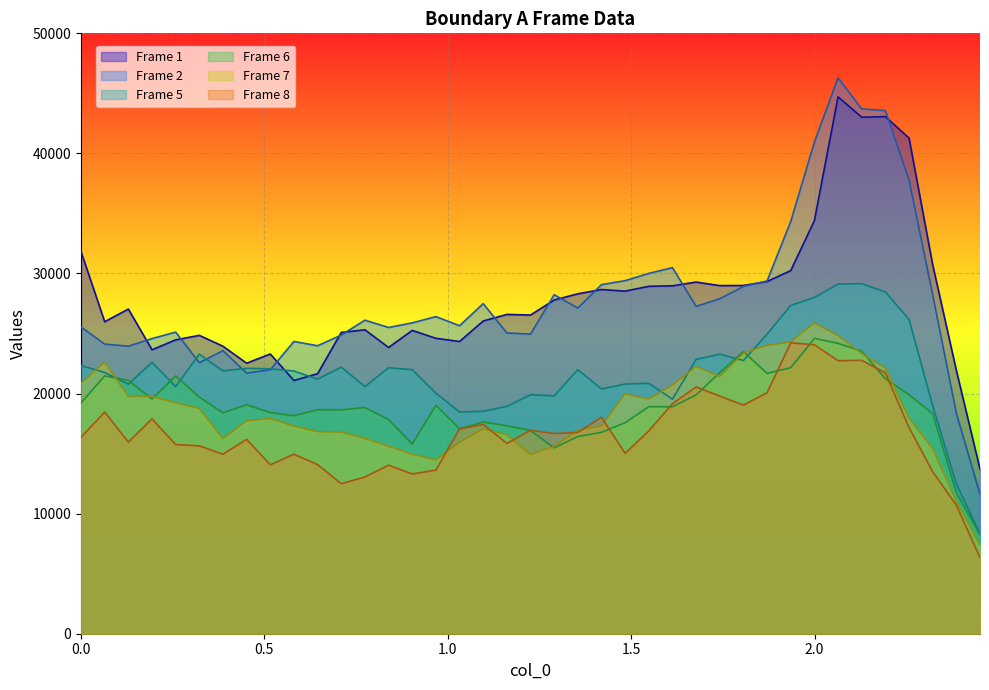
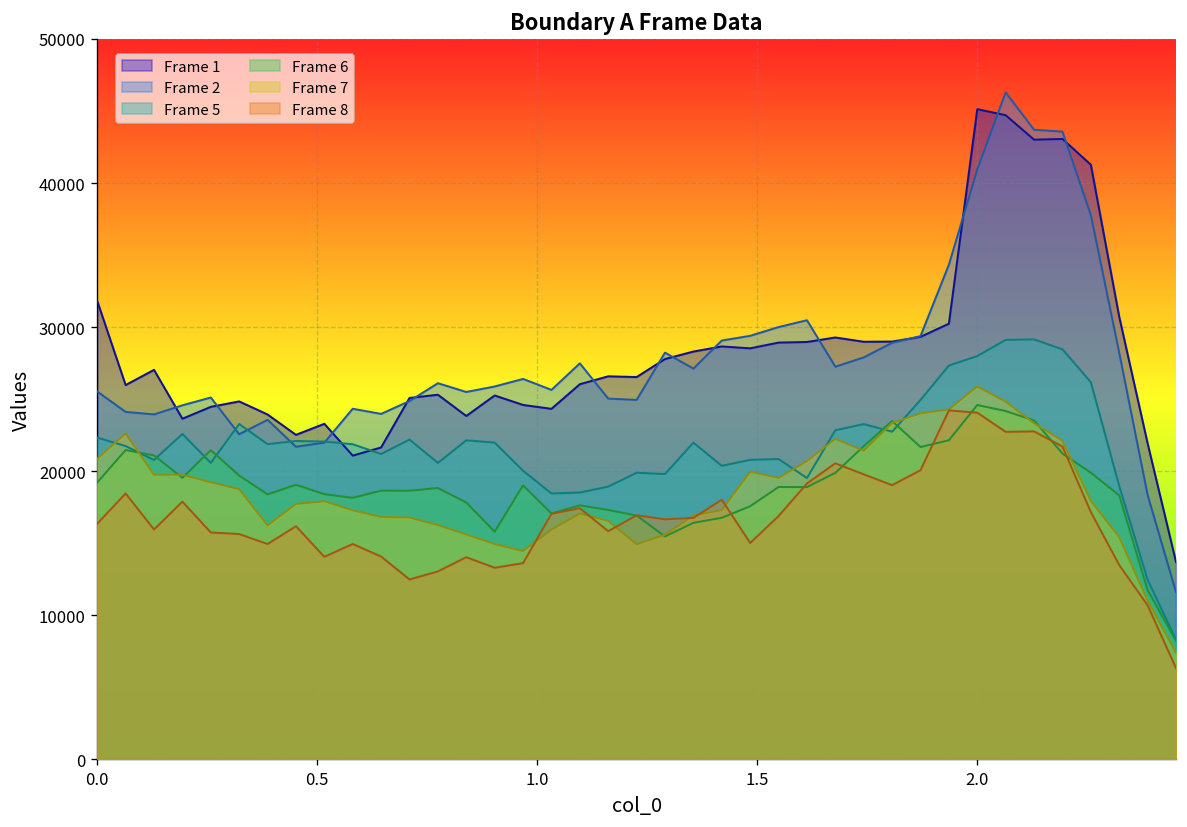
  {
    "Frame 1": {
      "0.0": 31800,
-     "2.0": 34400
+     "2.0": 45100
    },
    "Frame 6": {
      "0.0": 19200,
      "2.0": 24600
    }
  }
